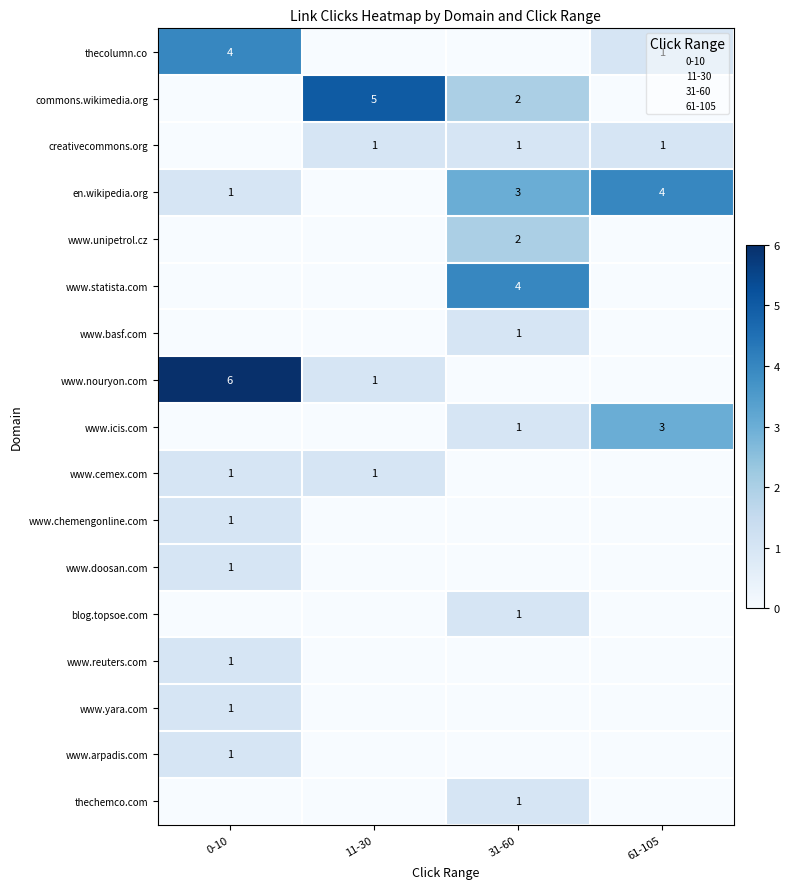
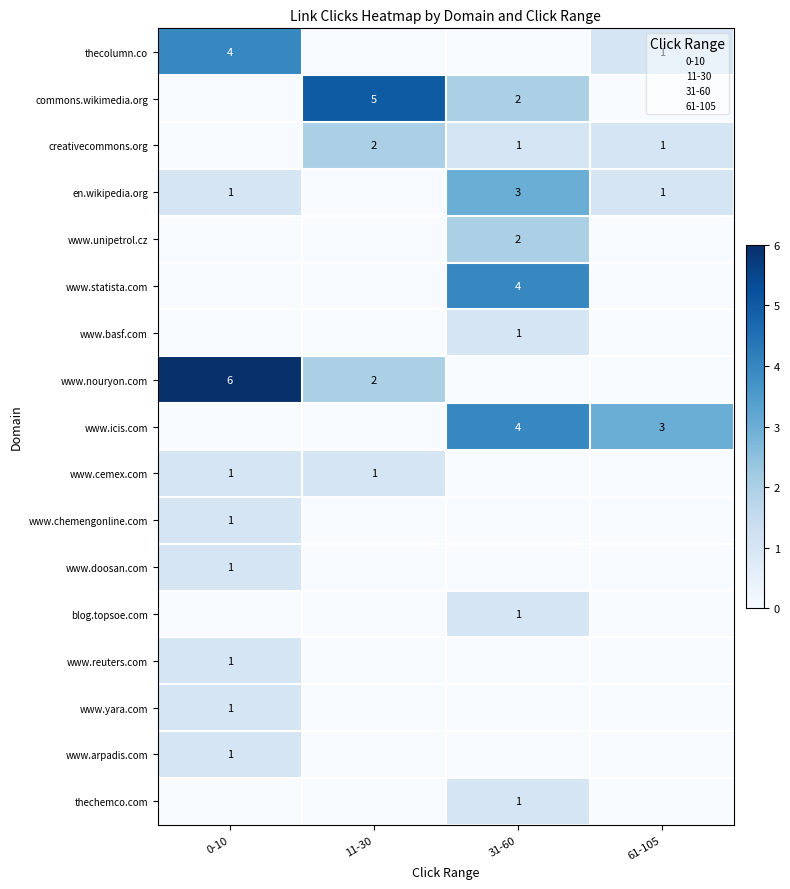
  {
    "thecolumn.co": {
      "0-10": 4
    },
    "commons.wikimedia.org": {
      "11-30": 5,
      "31-60": 2
    },
    "creativecommons.org": {
-     "11-30": 1,
+     "11-30": 2,
      "31-60": 1,
      "61-105": 1
    },
    "en.wikipedia.org": {
      "0-10": 1,
      "31-60": 3,
-     "61-105": 4
+     "61-105": 1
    },
    "www.unipetrol.cz": {
      "31-60": 2
    },
    "www.statista.com": {
      "31-60": 4
    },
    "www.basf.com": {
      "31-60": 1
    },
    "www.nouryon.com": {
      "0-10": 6,
-     "11-30": 1
+     "11-30": 2
    },
    "www.icis.com": {
-     "31-60": 1,
+     "31-60": 4,
      "61-105": 3
    },
    "www.cemex.com": {
      "0-10": 1,
      "11-30": 1
    },
    "www.chemengonline.com": {
      "0-10": 1
    },
    "www.doosan.com": {
      "0-10": 1
    },
    "blog.topsoe.com": {
      "31-60": 1
    },
    "www.reuters.com": {
      "0-10": 1
    },
    "www.yara.com": {
      "0-10": 1
    },
    "www.arpadis.com": {
      "0-10": 1
    },
    "thechemco.com": {
      "31-60": 1
    }
  }
